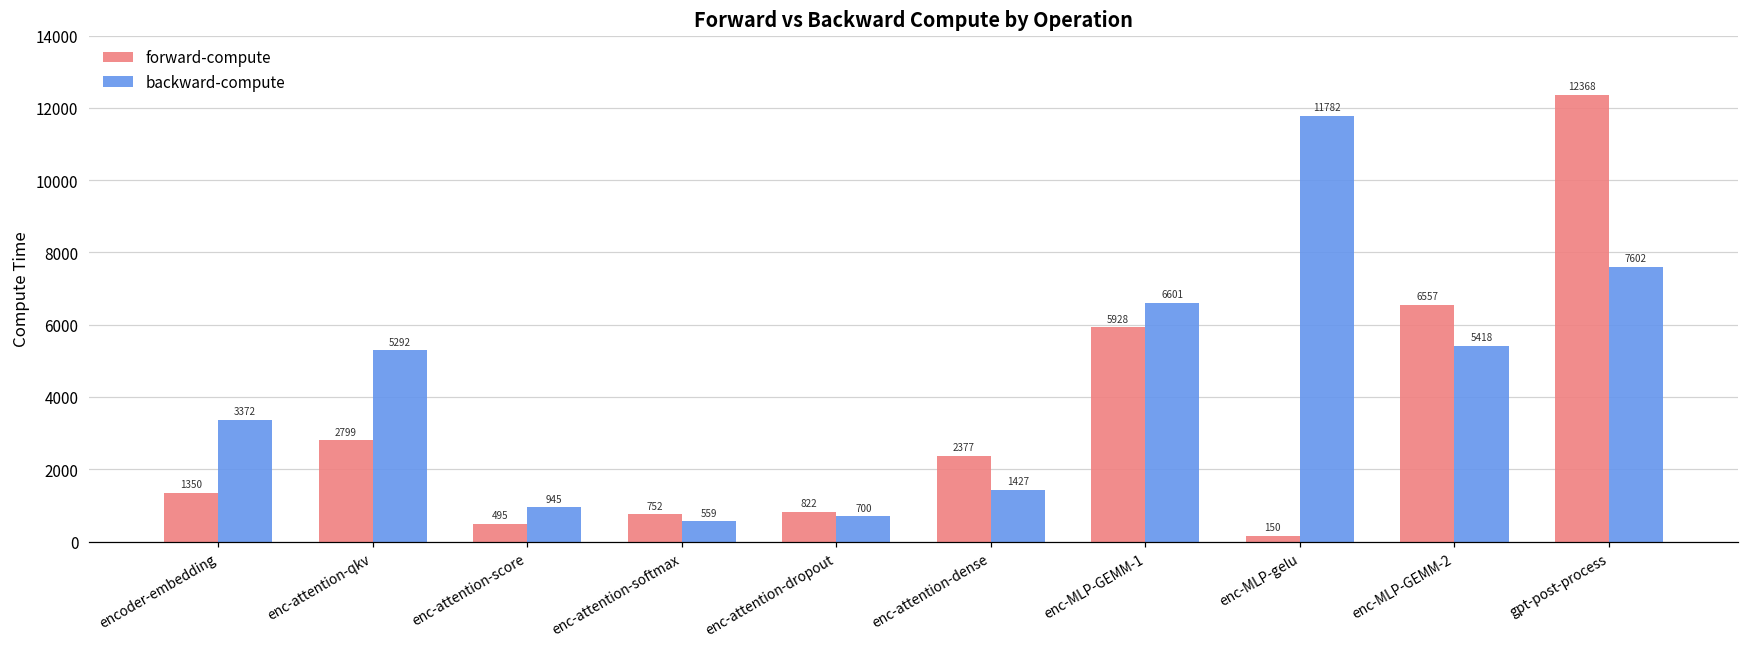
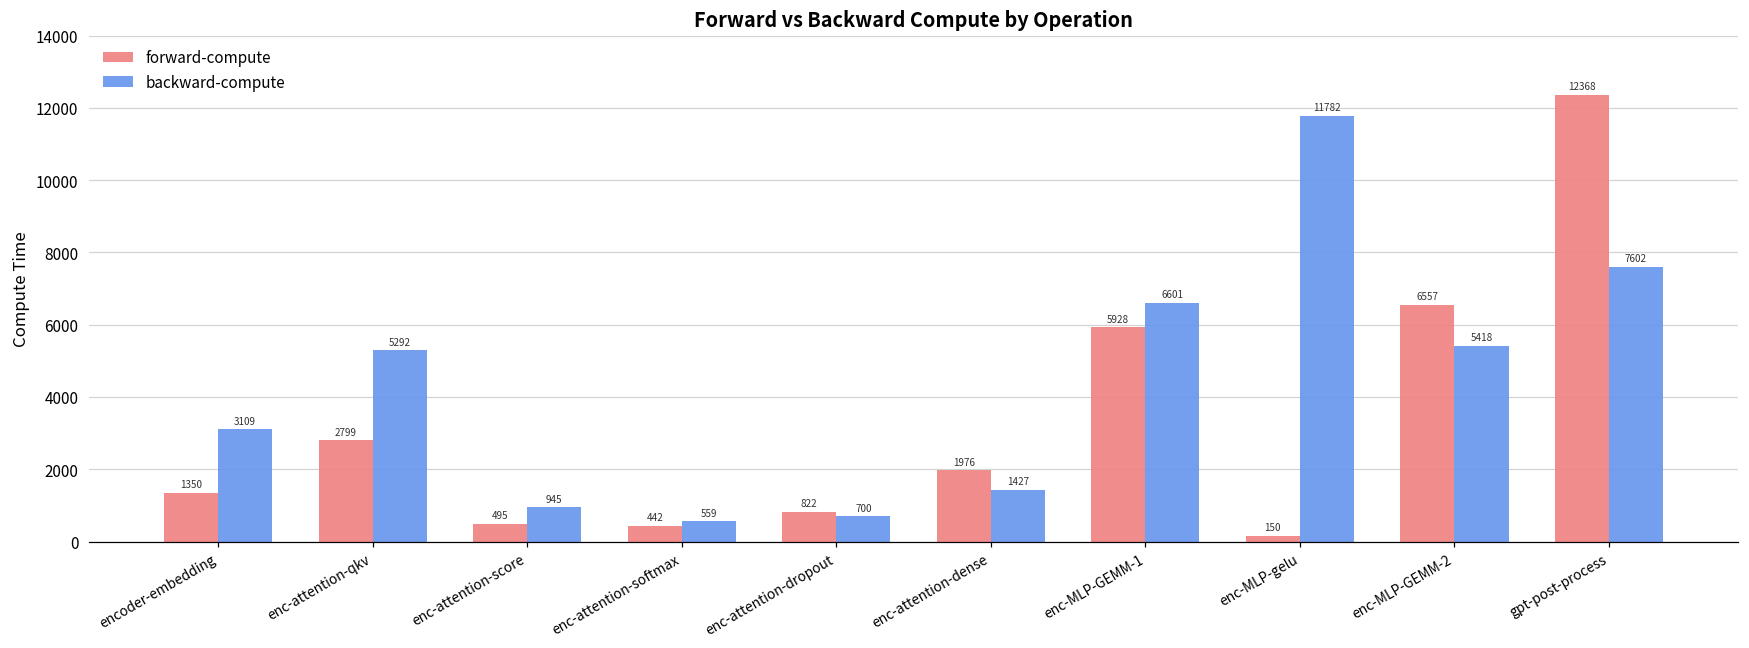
  {
    "forward-compute": {
      "encoder-embedding": 1350,
      "enc-attention-qkv": 2799,
      "enc-attention-score": 495,
-     "enc-attention-softmax": 752,
+     "enc-attention-softmax": 442,
      "enc-attention-dropout": 822,
-     "enc-attention-dense": 2377,
+     "enc-attention-dense": 1976,
      "enc-MLP-GEMM-1": 5928,
      "enc-MLP-gelu": 150,
      "enc-MLP-GEMM-2": 6557,
      "gpt-post-process": 12368
    },
    "backward-compute": {
-     "encoder-embedding": 3372,
+     "encoder-embedding": 3109,
      "enc-attention-qkv": 5292,
      "enc-attention-score": 945,
      "enc-attention-softmax": 559,
      "enc-attention-dropout": 700,
      "enc-attention-dense": 1427,
      "enc-MLP-GEMM-1": 6601,
      "enc-MLP-gelu": 11782,
      "enc-MLP-GEMM-2": 5418,
      "gpt-post-process": 7602
    }
  }
